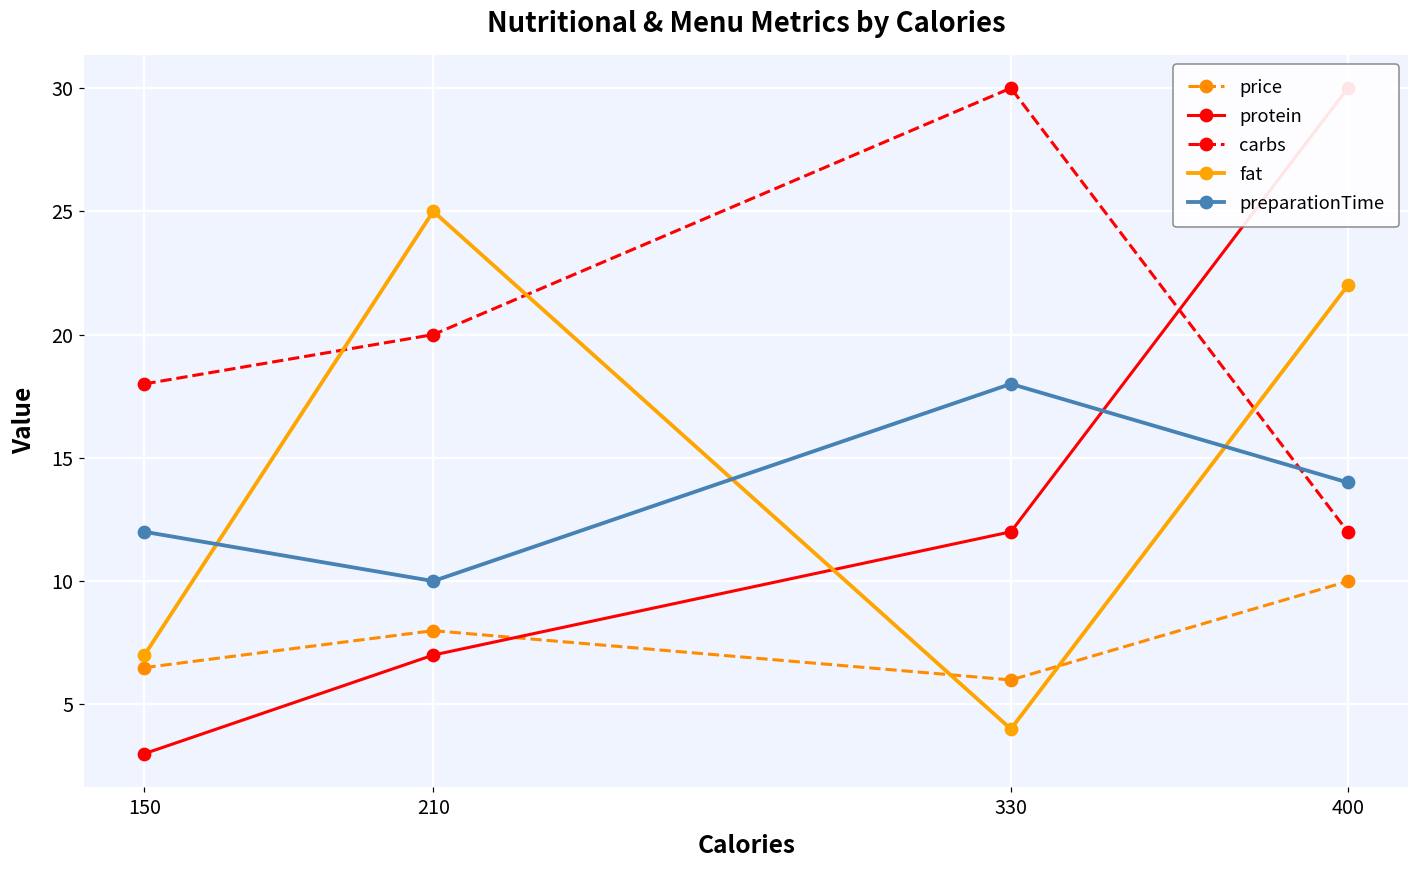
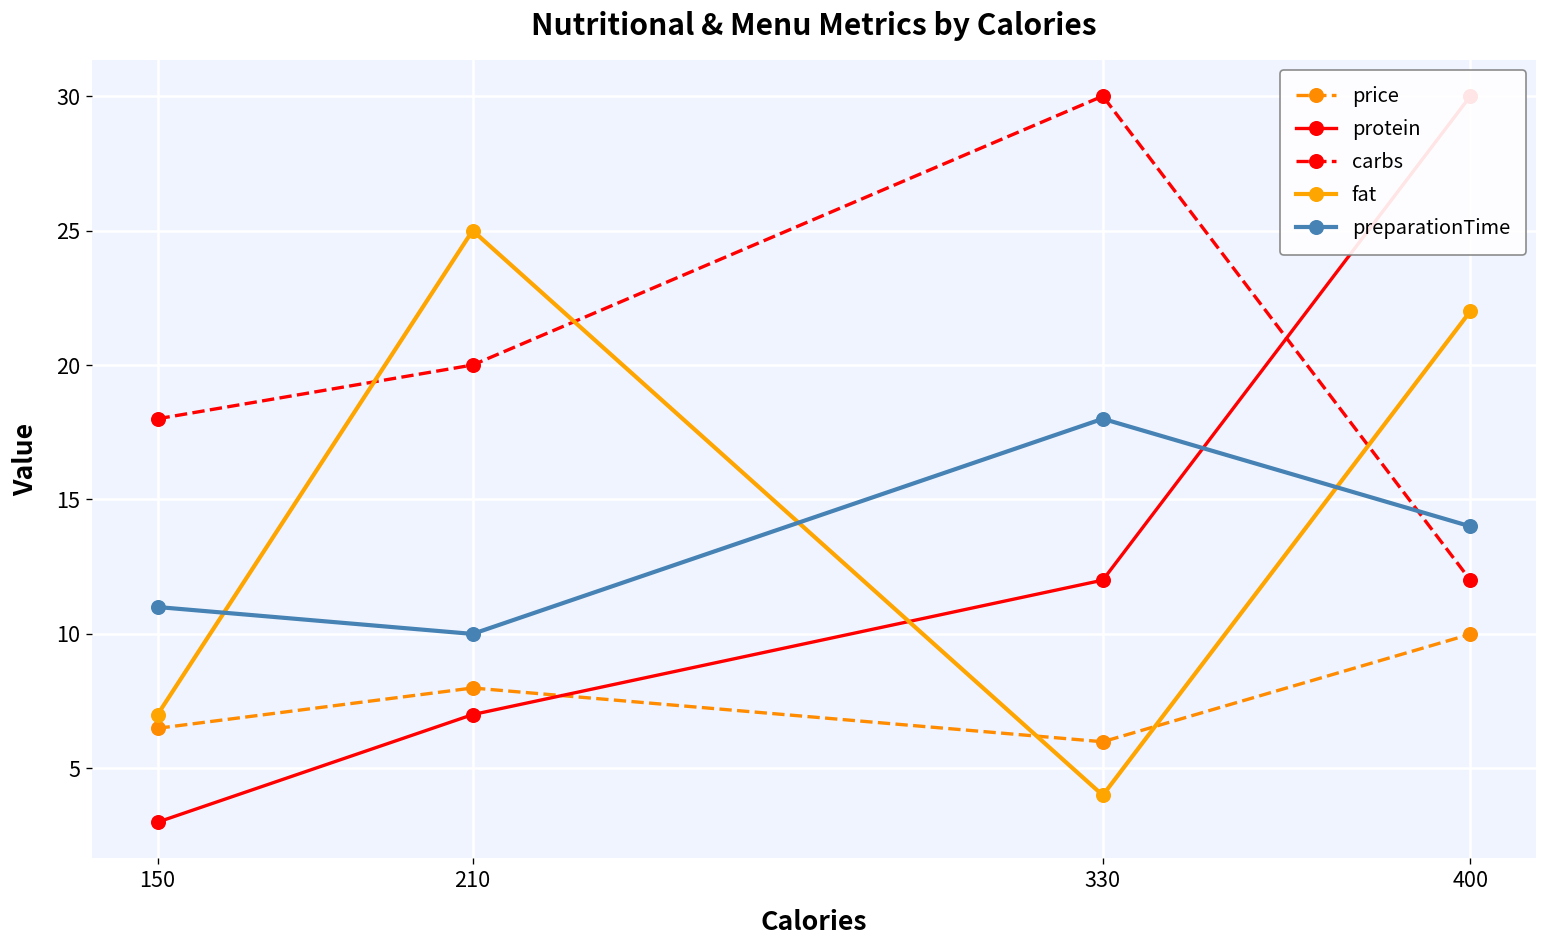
  {
    "preparationTime": {
-     "150": 12,
+     "150": 11,
      "210": 10,
      "330": 18,
      "400": 14
    }
  }
